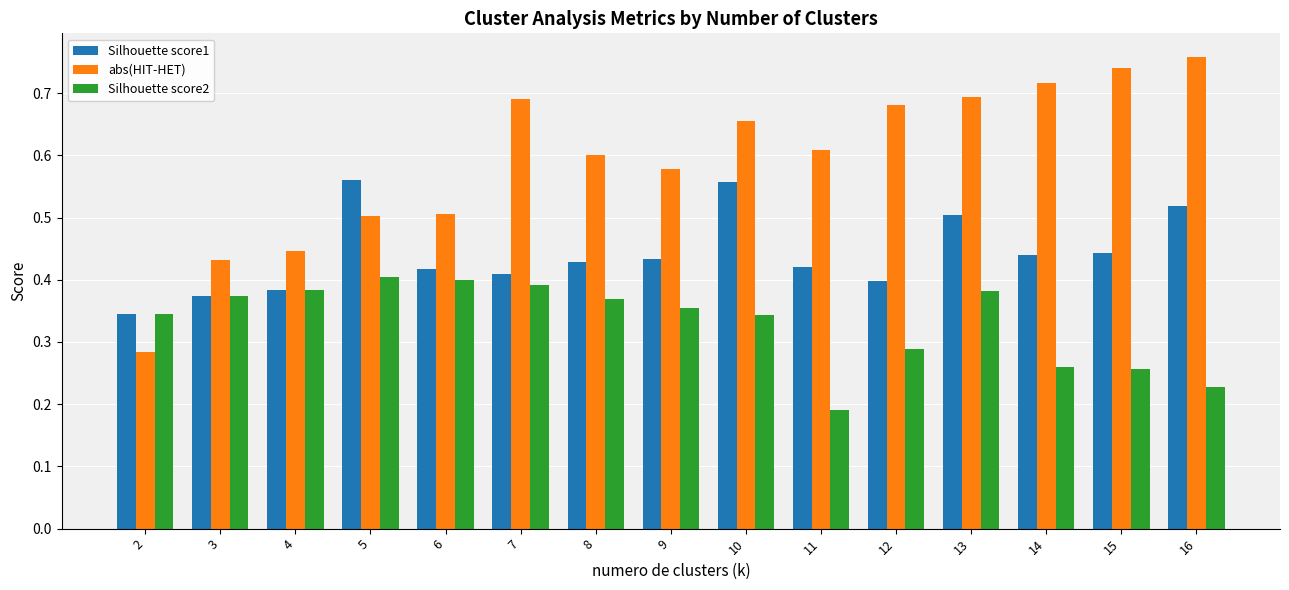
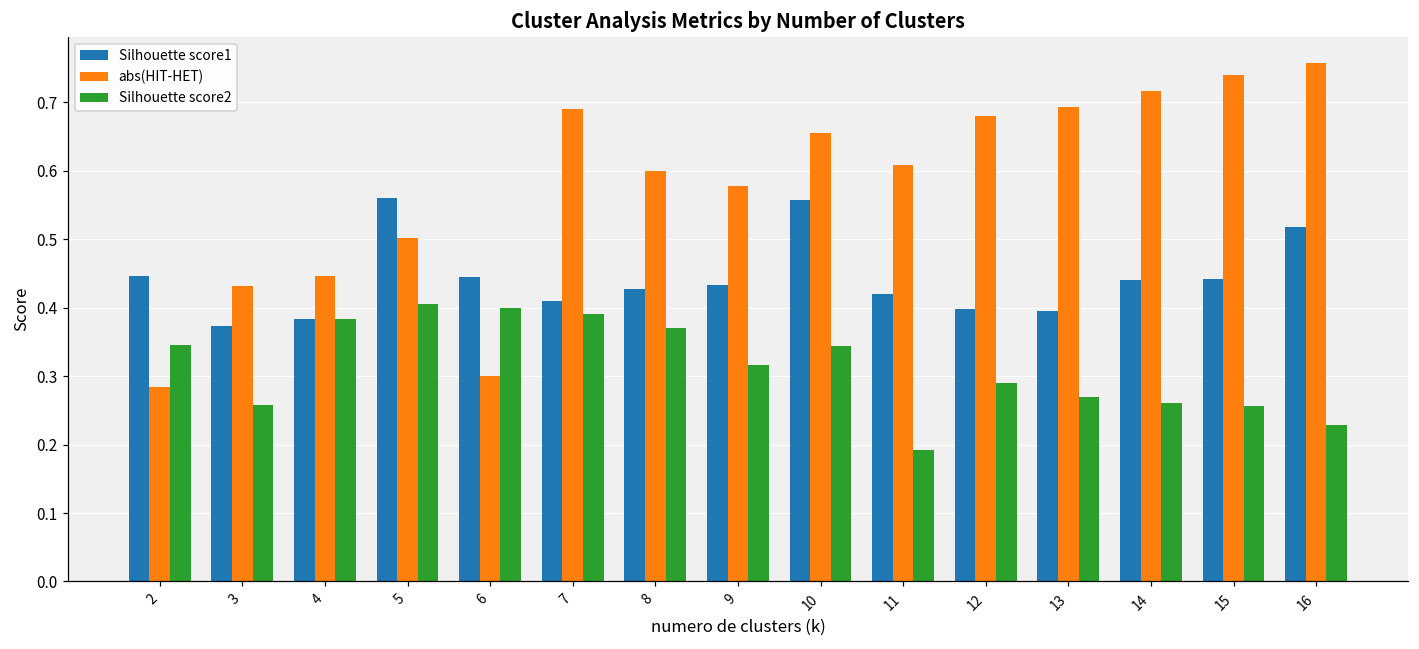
  {
    "Silhouette score1": {
-     "2": 0.35,
+     "2": 0.45,
      "3": 0.37,
      "4": 0.38,
      "5": 0.56,
-     "6": 0.42,
+     "6": 0.44,
      "7": 0.41,
      "8": 0.43,
      "9": 0.43,
      "10": 0.56,
      "11": 0.42,
      "12": 0.40,
-     "13": 0.50,
+     "13": 0.39,
      "14": 0.44,
      "15": 0.44,
      "16": 0.52
    },
    "abs(HIT-HET)": {
      "2": 0.28,
      "3": 0.43,
      "4": 0.45,
      "5": 0.50,
-     "6": 0.51,
+     "6": 0.30,
      "7": 0.69,
      "8": 0.60,
      "9": 0.58,
      "10": 0.66,
      "11": 0.61,
      "12": 0.68,
      "13": 0.69,
      "14": 0.72,
      "15": 0.74,
      "16": 0.76
    },
    "Silhouette score2": {
      "2": 0.35,
-     "3": 0.37,
+     "3": 0.26,
      "4": 0.38,
      "5": 0.40,
      "6": 0.40,
      "7": 0.39,
      "8": 0.37,
-     "9": 0.35,
+     "9": 0.32,
      "10": 0.34,
      "11": 0.19,
      "12": 0.29,
-     "13": 0.38,
+     "13": 0.27,
      "14": 0.26,
      "15": 0.26,
      "16": 0.23
    }
  }
